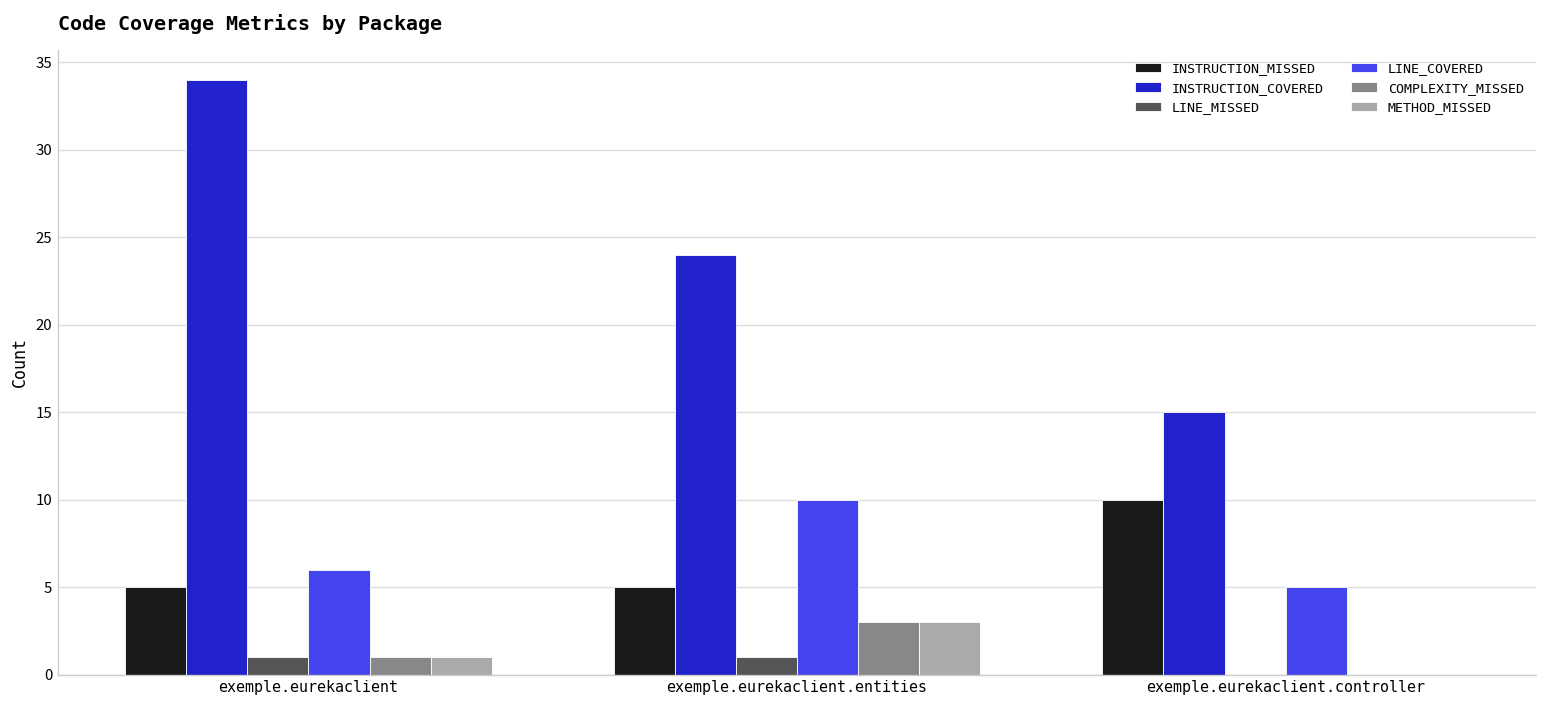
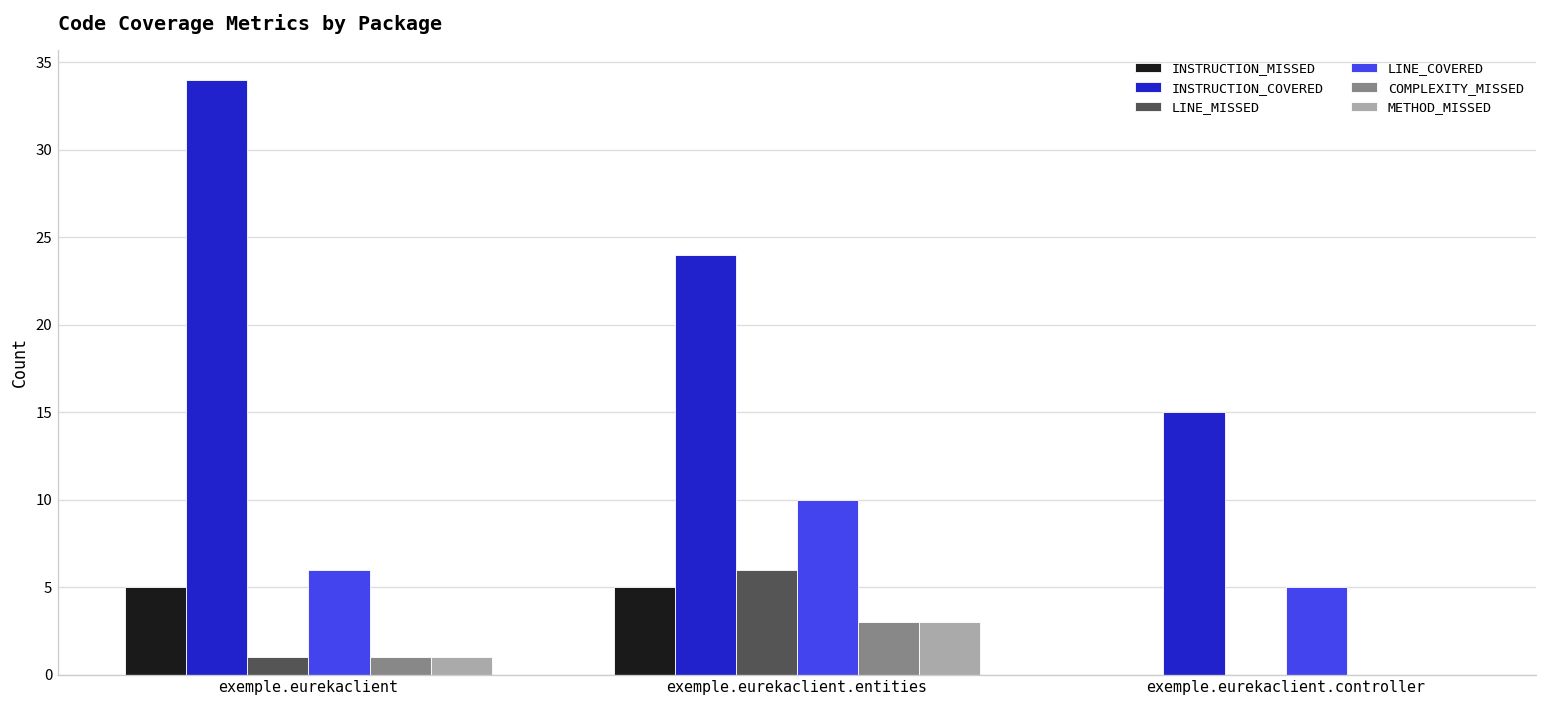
  {
    "INSTRUCTION_MISSED": {
      "exemple.eurekaclient": 5,
      "exemple.eurekaclient.entities": 5,
-     "exemple.eurekaclient.controller": 10
+     "exemple.eurekaclient.controller": 0
    },
    "LINE_MISSED": {
      "exemple.eurekaclient": 1,
-     "exemple.eurekaclient.entities": 1,
+     "exemple.eurekaclient.entities": 6,
      "exemple.eurekaclient.controller": 0
    }
  }
